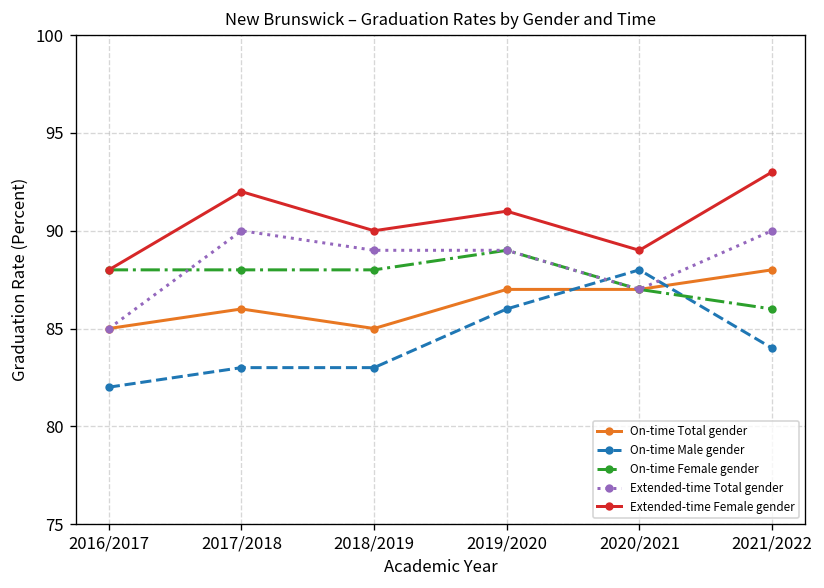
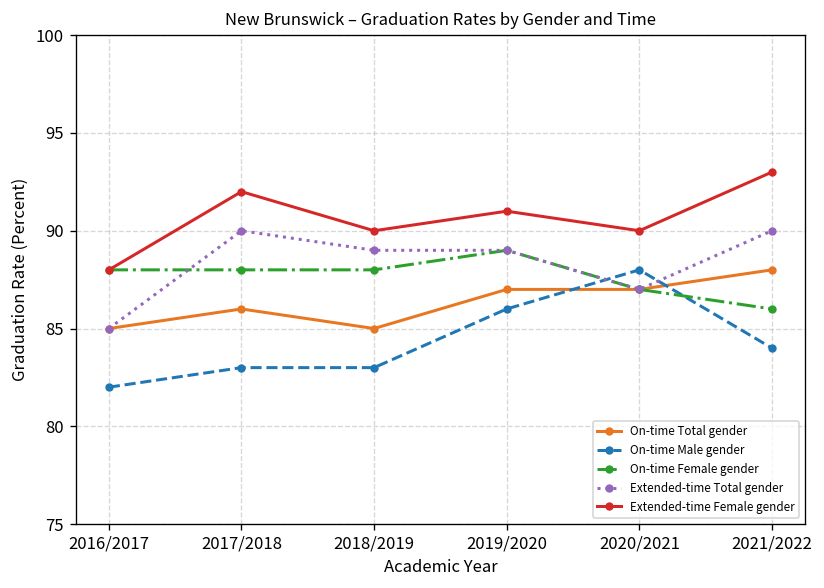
  {
    "On-time Total gender": {
      "2017/2018": 86,
      "2018/2019": 85,
      "2019/2020": 87,
      "2021/2022": 88
    },
    "On-time Male gender": {
      "2016/2017": 82,
      "2017/2018": 83,
      "2018/2019": 83,
      "2019/2020": 86,
      "2020/2021": 88,
      "2021/2022": 84
    },
    "On-time Female gender": {
      "2017/2018": 88,
      "2018/2019": 88,
      "2021/2022": 86
    },
    "Extended-time Total gender": {
      "2017/2018": 90,
      "2018/2019": 89,
      "2021/2022": 90
    },
    "Extended-time Female gender": {
      "2017/2018": 92,
      "2018/2019": 90,
      "2019/2020": 91,
-     "2020/2021": 89,
+     "2020/2021": 90,
      "2021/2022": 93
    }
  }
